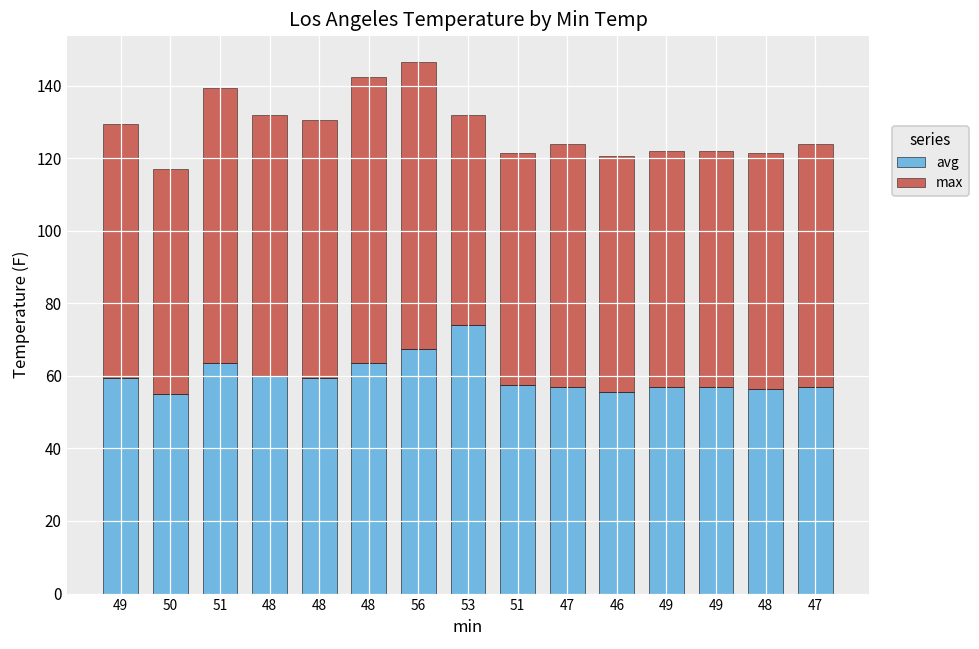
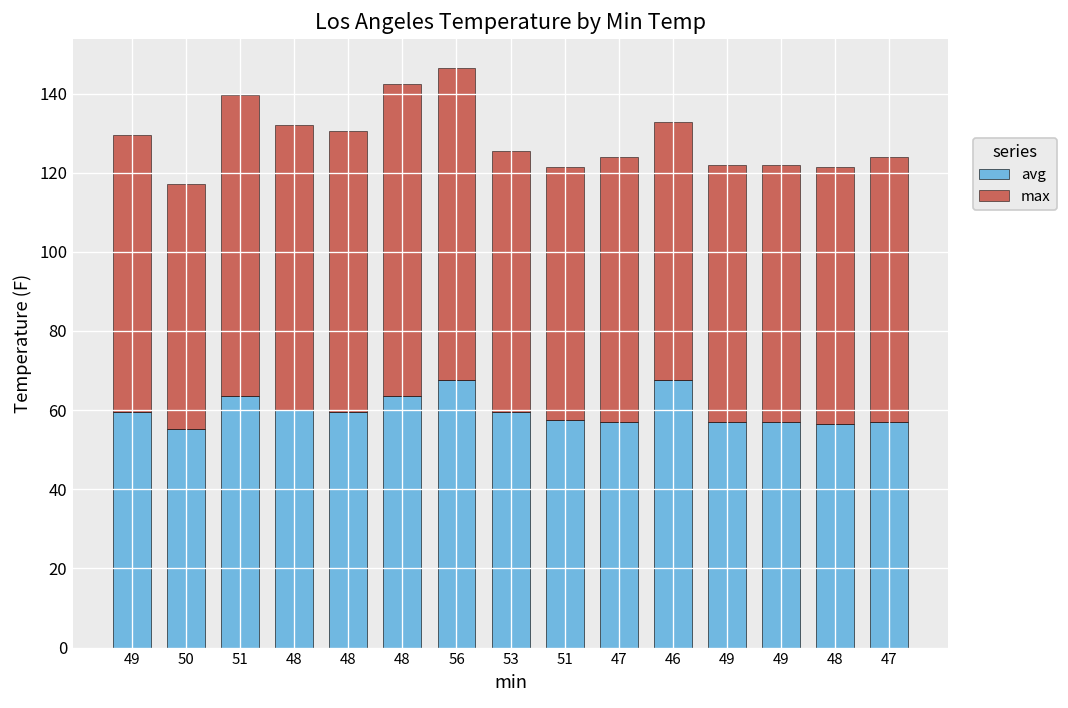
  {
    "avg": {
      "50": 55,
      "56": 68,
-     "53": 74,
-     "46": 56
+     "53": 60,
+     "46": 68
    },
    "max": {
      "50": 62,
      "56": 79,
-     "53": 58,
+     "53": 66,
      "46": 65
    }
  }
